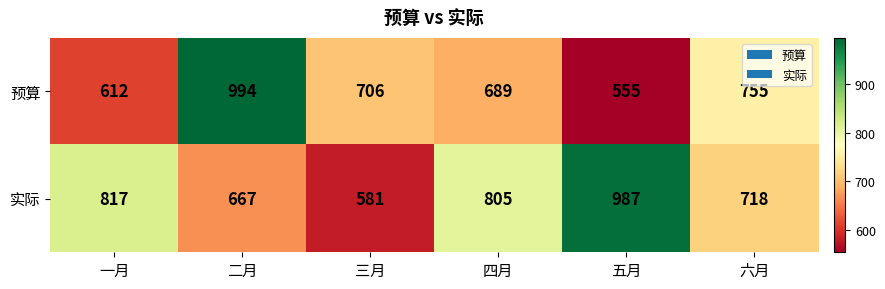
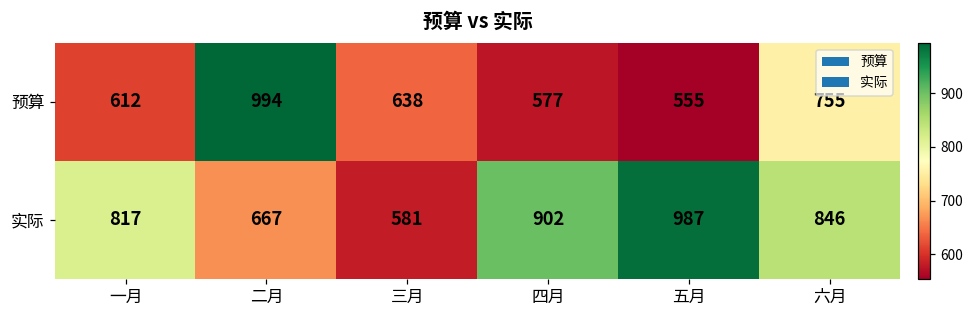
  {
    "预算": {
      "一月": 612,
      "二月": 994,
-     "三月": 706,
-     "四月": 689,
+     "三月": 638,
+     "四月": 577,
      "五月": 555
    },
    "实际": {
      "一月": 817,
      "二月": 667,
      "三月": 581,
-     "四月": 805,
+     "四月": 902,
      "五月": 987,
-     "六月": 718
+     "六月": 846
    }
  }
